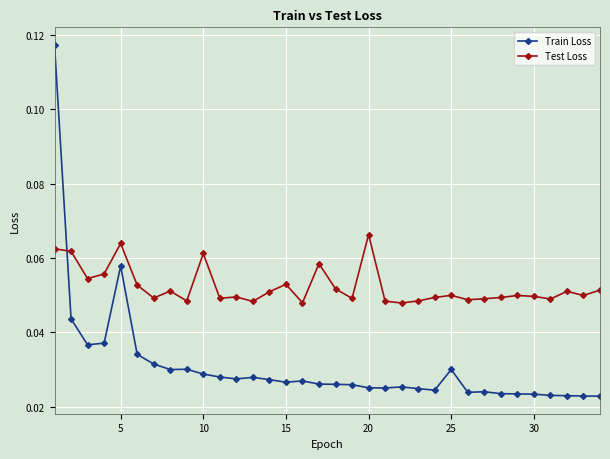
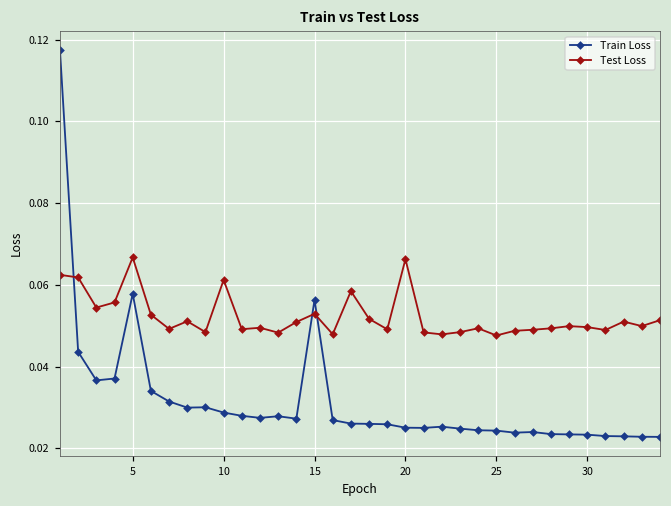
  {
    "Train Loss": {
      "5": 0.058,
      "10": 0.029,
-     "15": 0.027,
+     "15": 0.056,
      "20": 0.025,
-     "25": 0.030,
+     "25": 0.024,
      "30": 0.023
    },
    "Test Loss": {
-     "5": 0.064,
+     "5": 0.067,
      "10": 0.061,
      "15": 0.053,
      "20": 0.066,
-     "25": 0.050,
+     "25": 0.048,
      "30": 0.050
    }
  }
